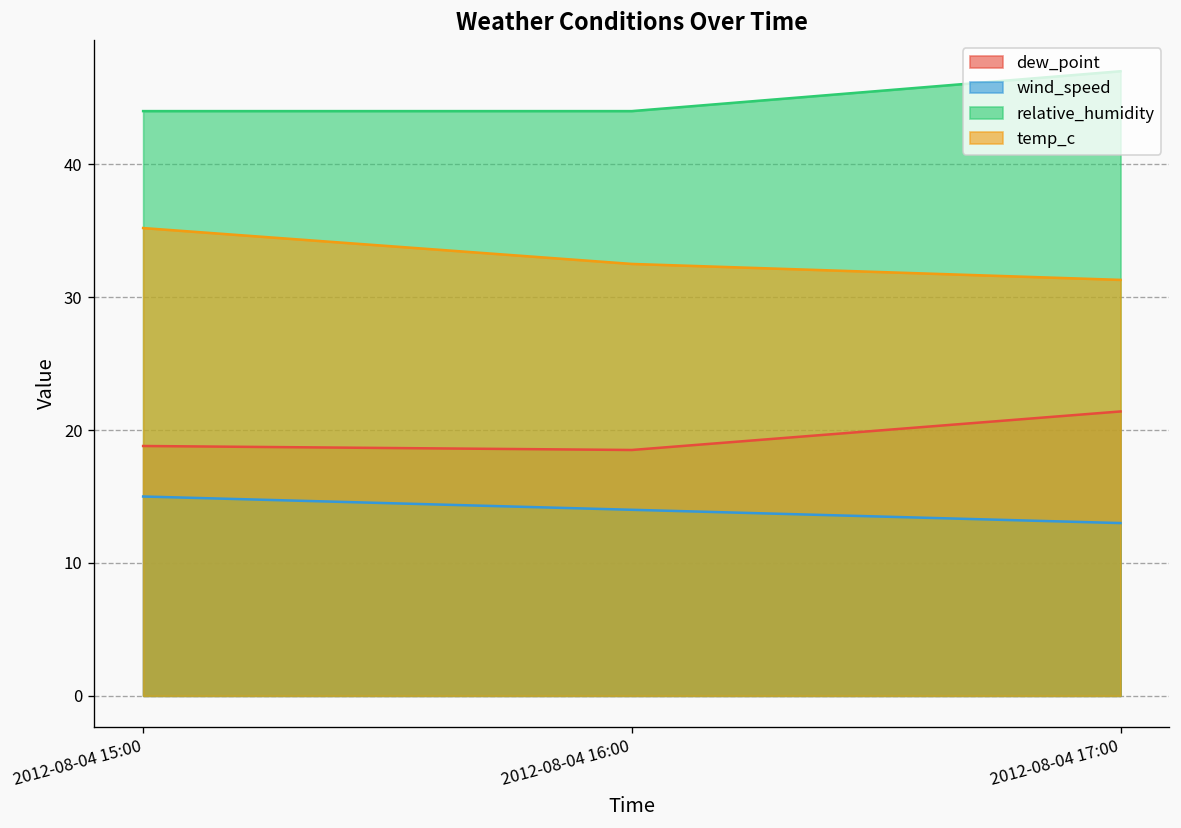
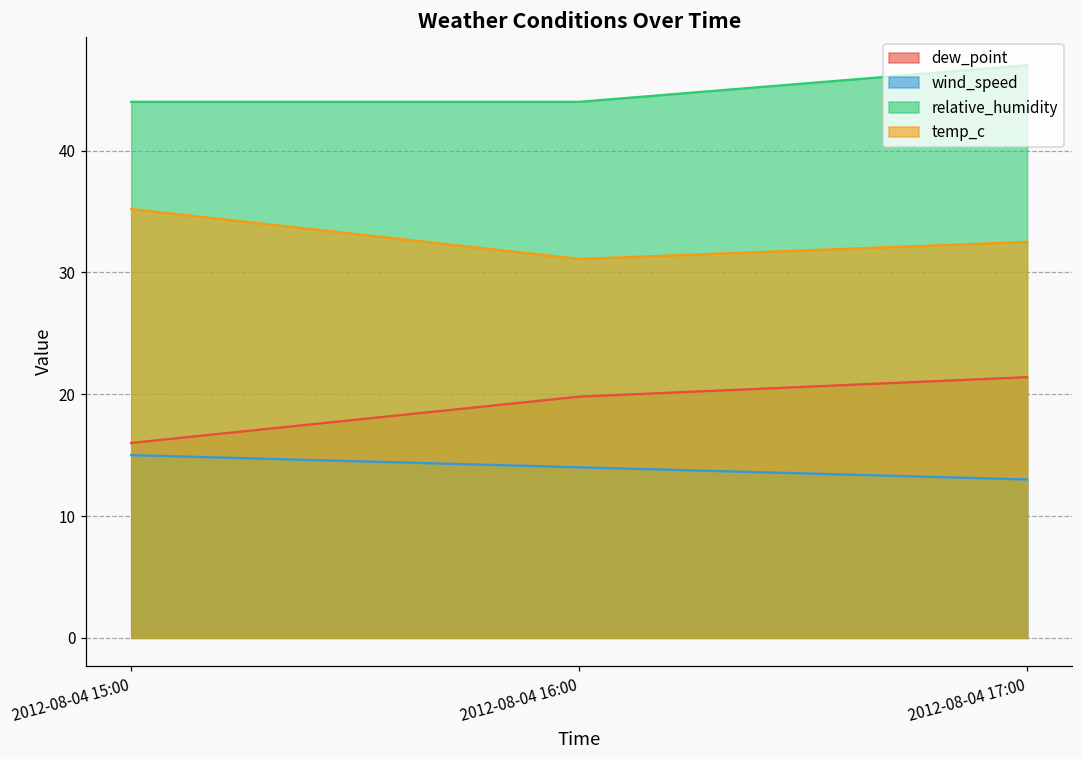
  {
    "dew_point": {
-     "2012-08-04 15:00": 18.8,
-     "2012-08-04 16:00": 18.5,
+     "2012-08-04 15:00": 16.0,
+     "2012-08-04 16:00": 19.8,
      "2012-08-04 17:00": 21.4
    },
    "wind_speed": {
      "2012-08-04 15:00": 15.0,
      "2012-08-04 16:00": 14.0,
      "2012-08-04 17:00": 13.0
    },
    "relative_humidity": {
      "2012-08-04 15:00": 44.0,
      "2012-08-04 16:00": 44.0
    },
    "temp_c": {
      "2012-08-04 15:00": 35.2,
-     "2012-08-04 16:00": 32.5,
-     "2012-08-04 17:00": 31.3
+     "2012-08-04 16:00": 31.1,
+     "2012-08-04 17:00": 32.5
    }
  }
